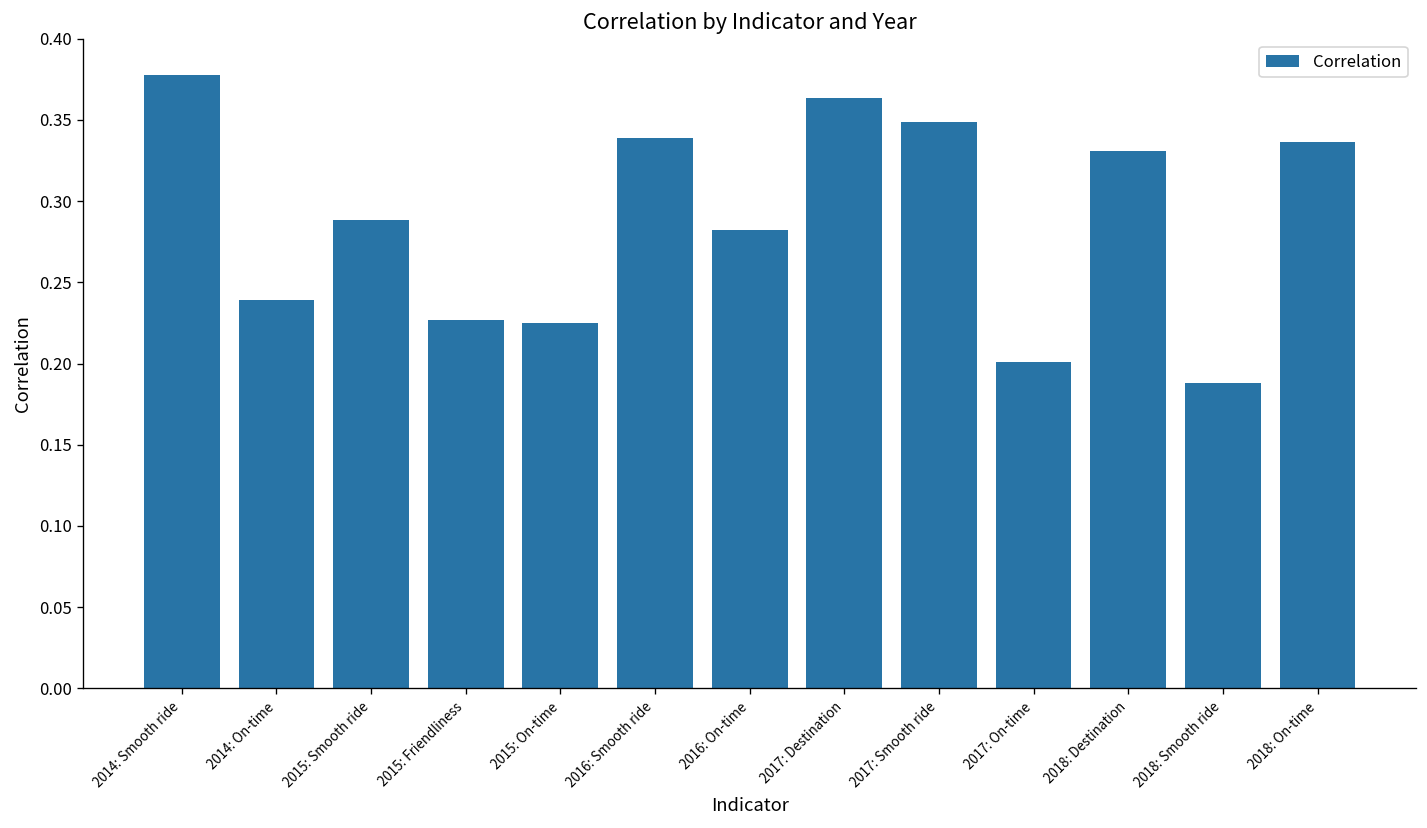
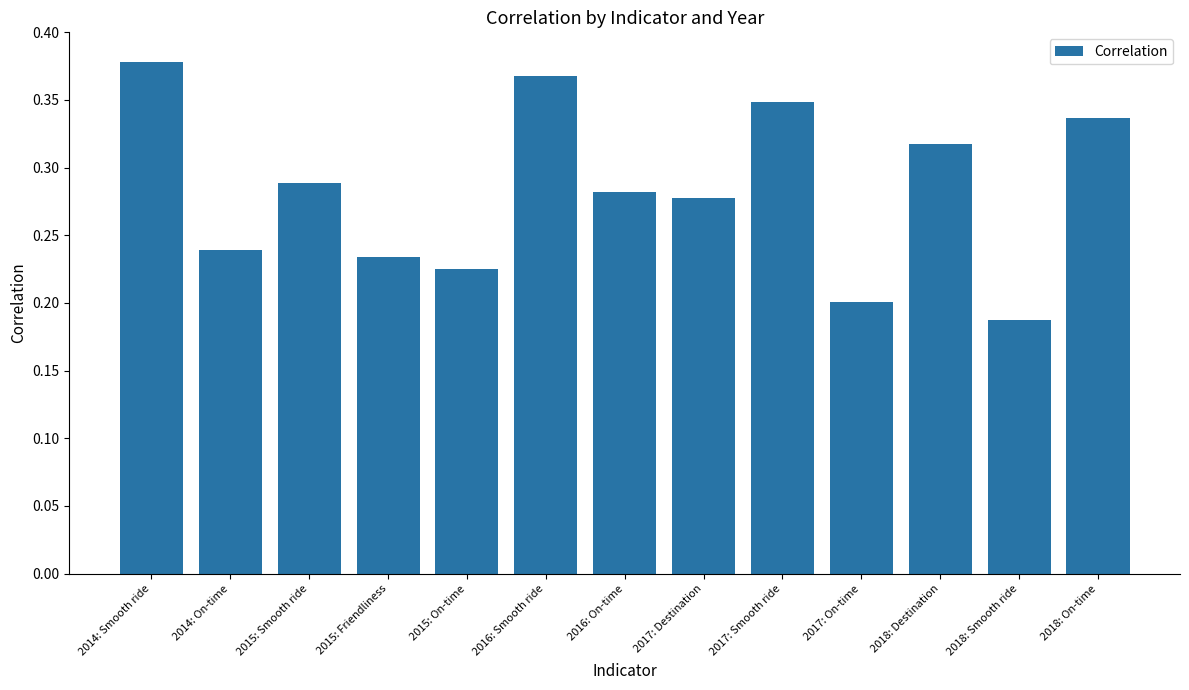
  {
    "2014: Smooth ride": 0.378,
    "2014: On-time": 0.239,
    "2015: Smooth ride": 0.289,
-   "2015: Friendliness": 0.227,
+   "2015: Friendliness": 0.234,
    "2015: On-time": 0.225,
-   "2016: Smooth ride": 0.339,
+   "2016: Smooth ride": 0.368,
    "2016: On-time": 0.282,
-   "2017: Destination": 0.363,
+   "2017: Destination": 0.277,
    "2017: Smooth ride": 0.349,
    "2017: On-time": 0.201,
-   "2018: Destination": 0.331,
+   "2018: Destination": 0.318,
    "2018: Smooth ride": 0.188,
    "2018: On-time": 0.336
  }
